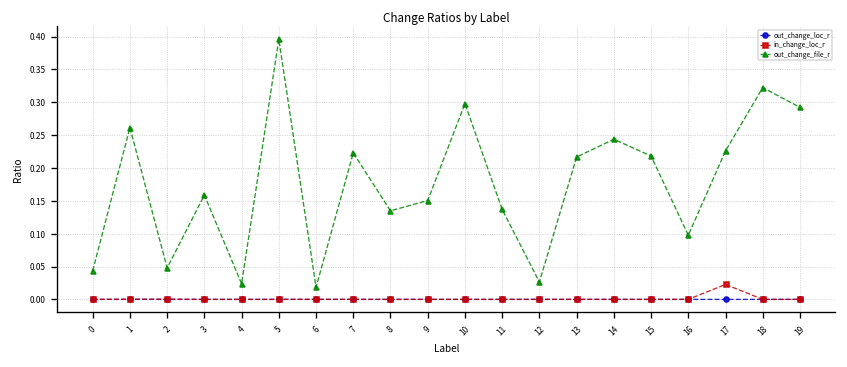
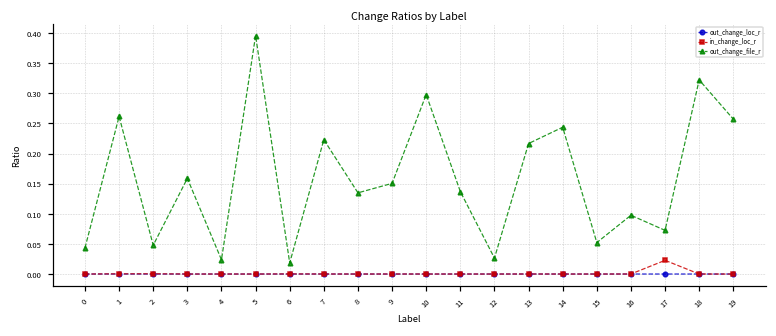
  {
    "out_change_loc_r": {
      "17": 0.00
    },
    "in_change_loc_r": {
      "17": 0.02
    },
    "out_change_file_r": {
      "0": 0.04,
      "1": 0.26,
      "2": 0.05,
      "3": 0.16,
      "4": 0.02,
      "5": 0.40,
      "6": 0.02,
      "7": 0.22,
      "8": 0.13,
      "9": 0.15,
      "10": 0.30,
      "11": 0.14,
      "12": 0.03,
      "13": 0.22,
      "14": 0.24,
-     "15": 0.22,
+     "15": 0.05,
      "16": 0.10,
-     "17": 0.23,
+     "17": 0.07,
      "18": 0.32,
-     "19": 0.29
+     "19": 0.26
    }
  }
